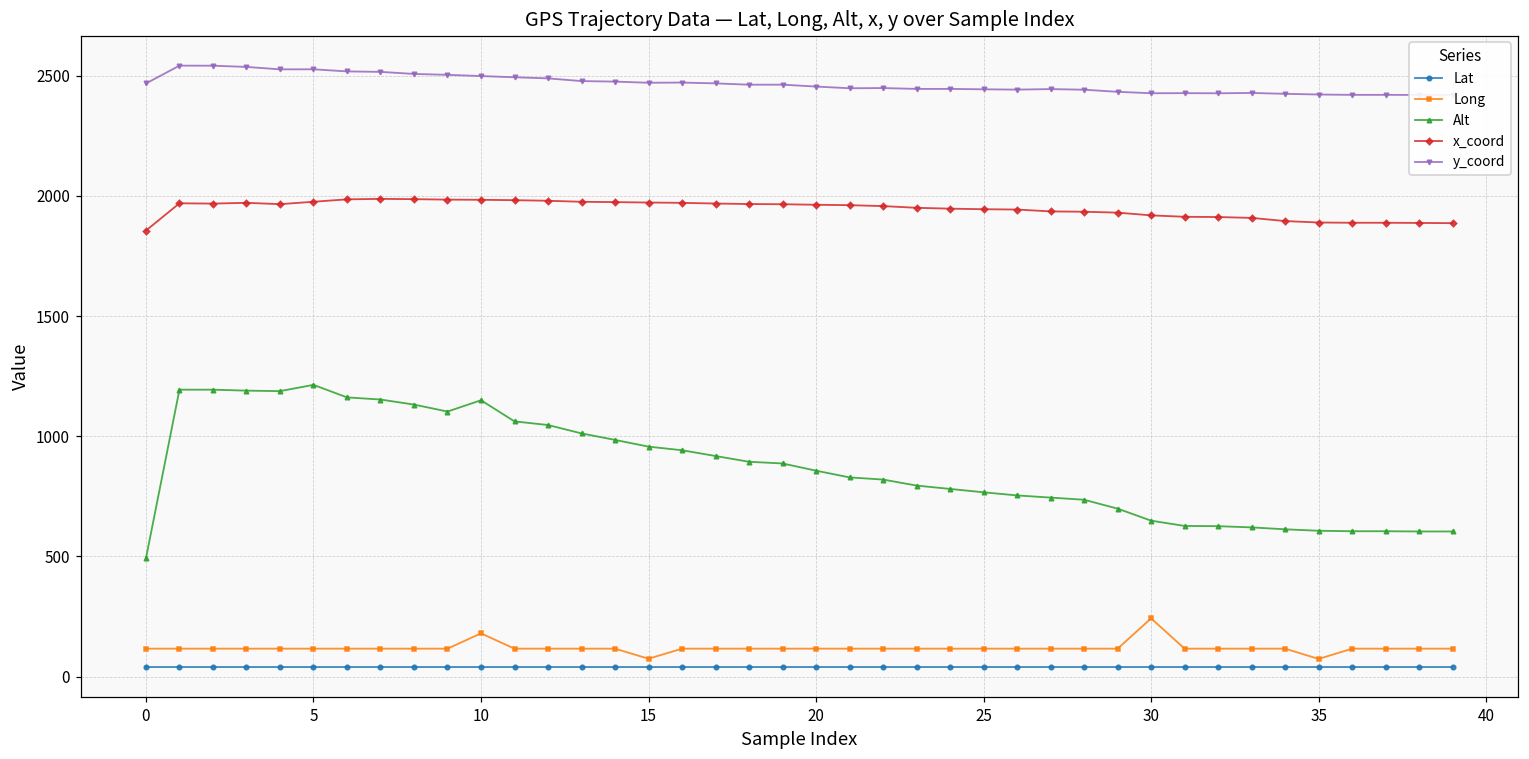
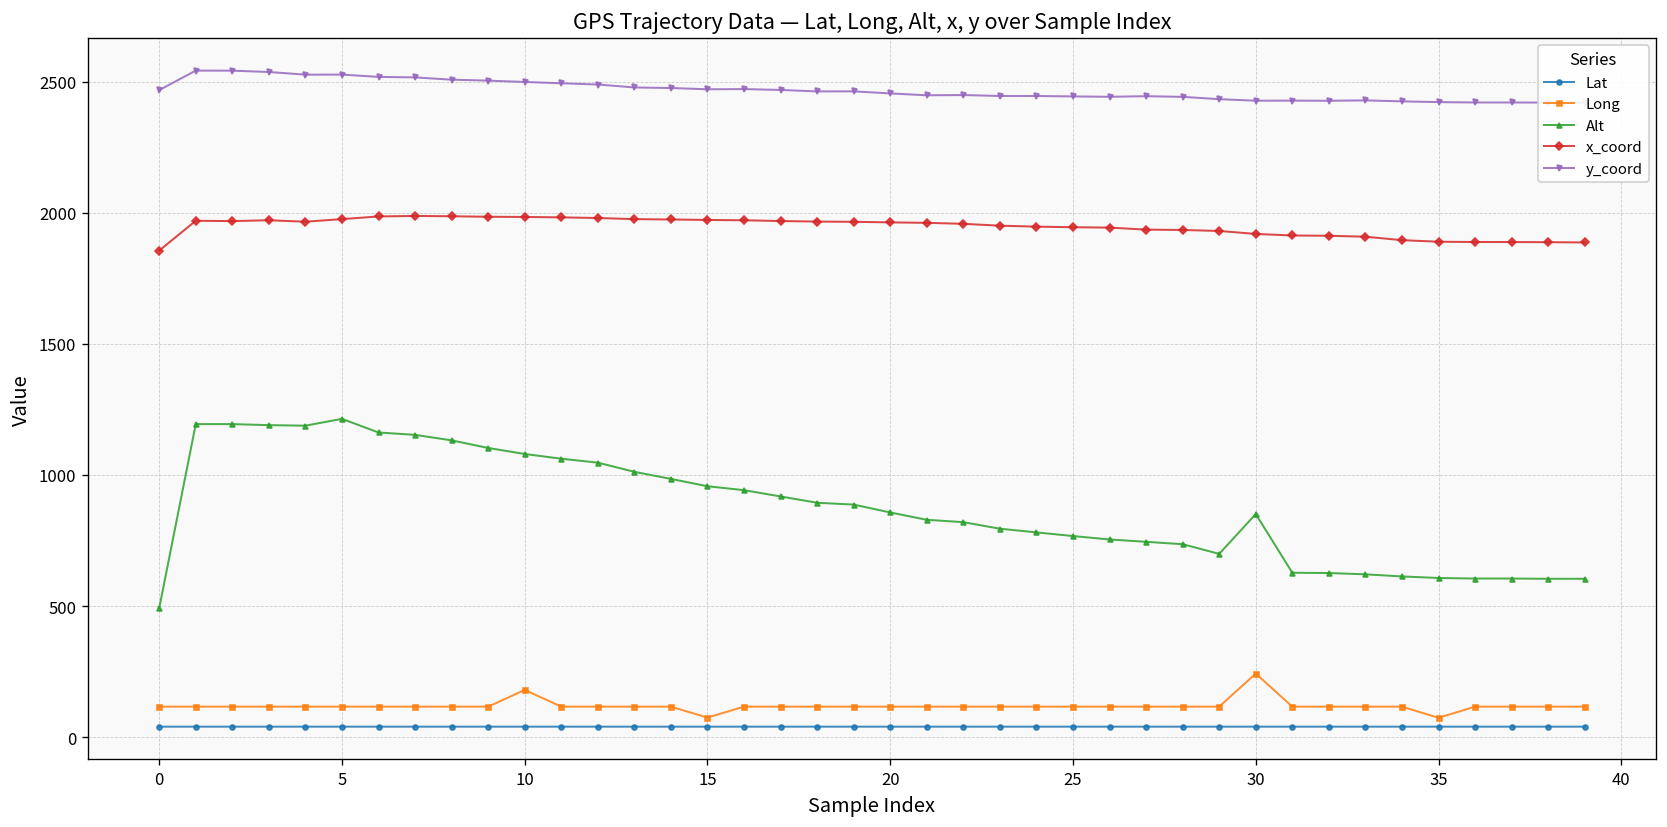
  {
    "Lat": {
      "0": 40,
      "5": 40,
      "10": 40,
      "15": 40,
      "20": 40,
      "25": 40,
      "30": 40,
      "35": 40
    },
    "Long": {
      "0": 120,
      "5": 120,
      "10": 180,
      "15": 70,
      "20": 120,
      "25": 120,
      "30": 240,
      "35": 70
    },
    "Alt": {
      "0": 490,
      "5": 1210,
-     "10": 1150,
+     "10": 1080,
      "15": 960,
      "20": 860,
      "25": 770,
-     "30": 650,
+     "30": 850,
      "35": 610
    },
    "x_coord": {
      "0": 1860,
      "5": 1980,
      "10": 1980,
      "15": 1970,
      "20": 1960,
      "25": 1940,
      "30": 1920,
      "35": 1890
    },
    "y_coord": {
      "0": 2470,
      "5": 2530,
      "10": 2500,
      "15": 2470,
      "20": 2460,
      "25": 2440,
      "30": 2430,
      "35": 2420
    }
  }
